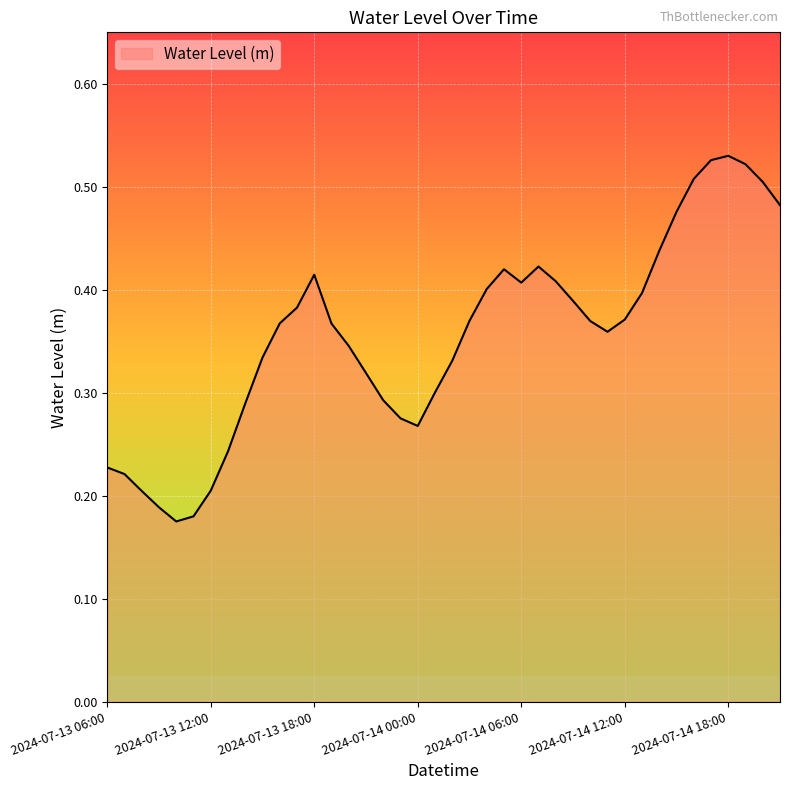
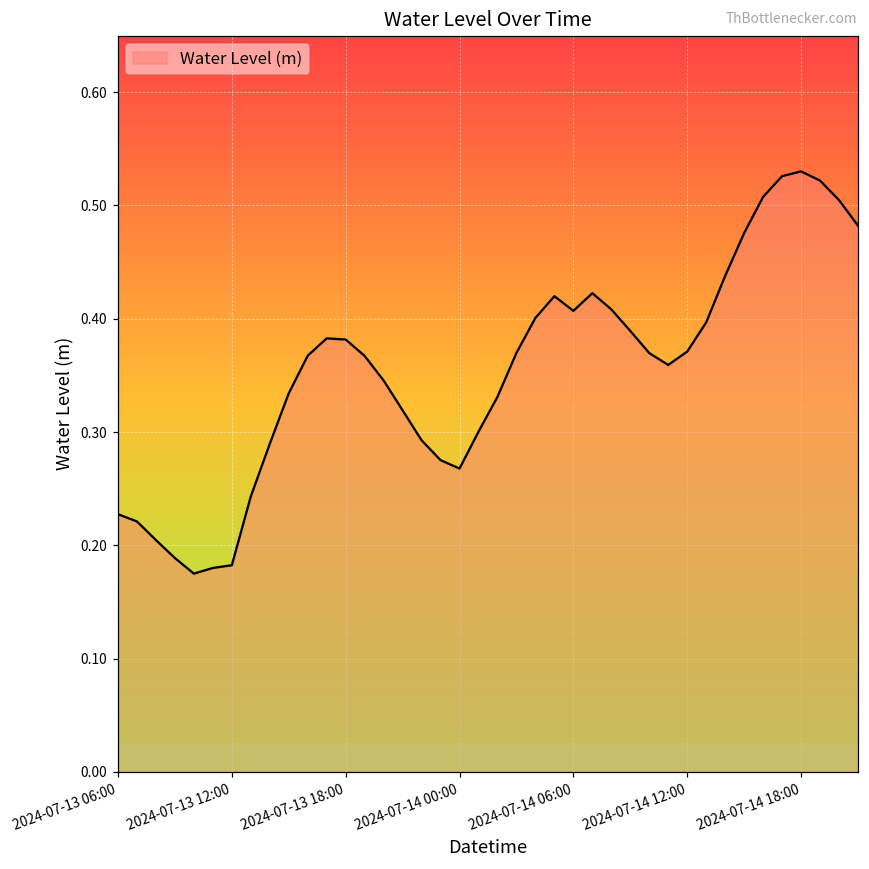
  {
    "2024-07-13 06:00": 0.227,
-   "2024-07-13 12:00": 0.205,
-   "2024-07-13 18:00": 0.415,
+   "2024-07-13 12:00": 0.182,
+   "2024-07-13 18:00": 0.382,
    "2024-07-14 00:00": 0.268,
    "2024-07-14 06:00": 0.407,
    "2024-07-14 12:00": 0.371,
    "2024-07-14 18:00": 0.530
  }
